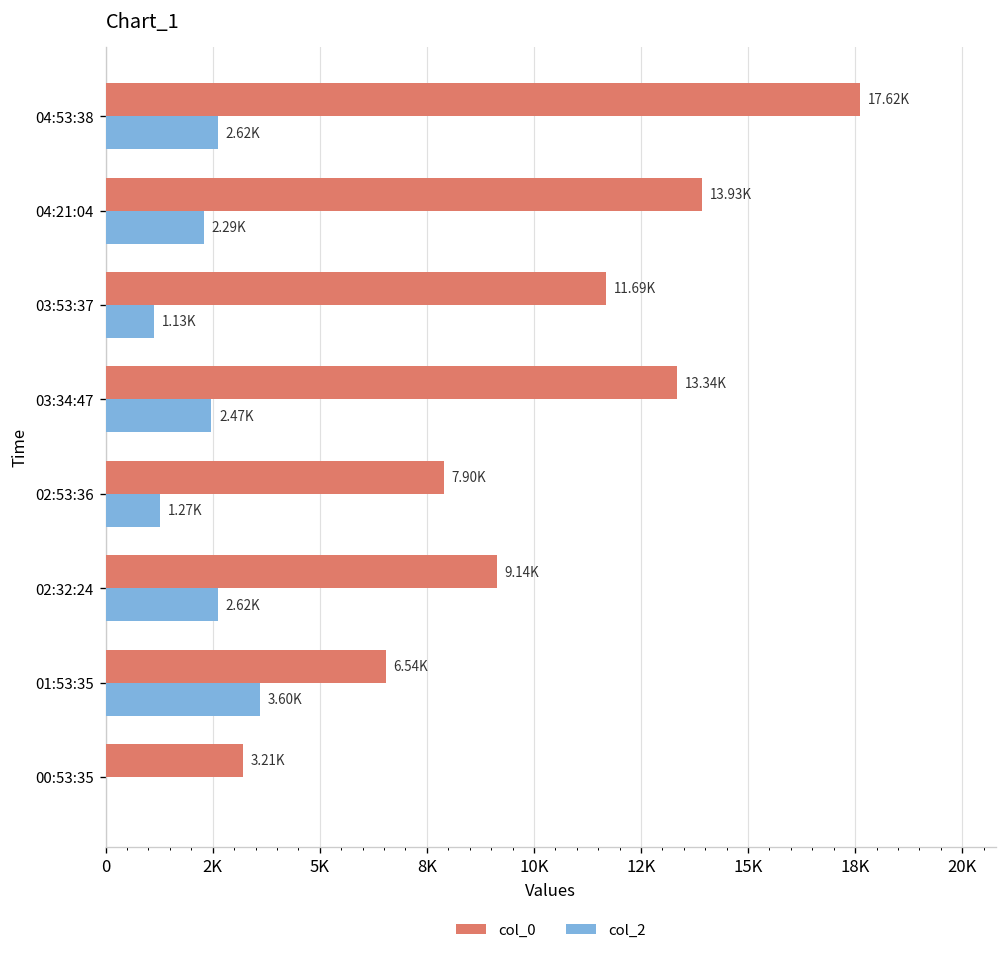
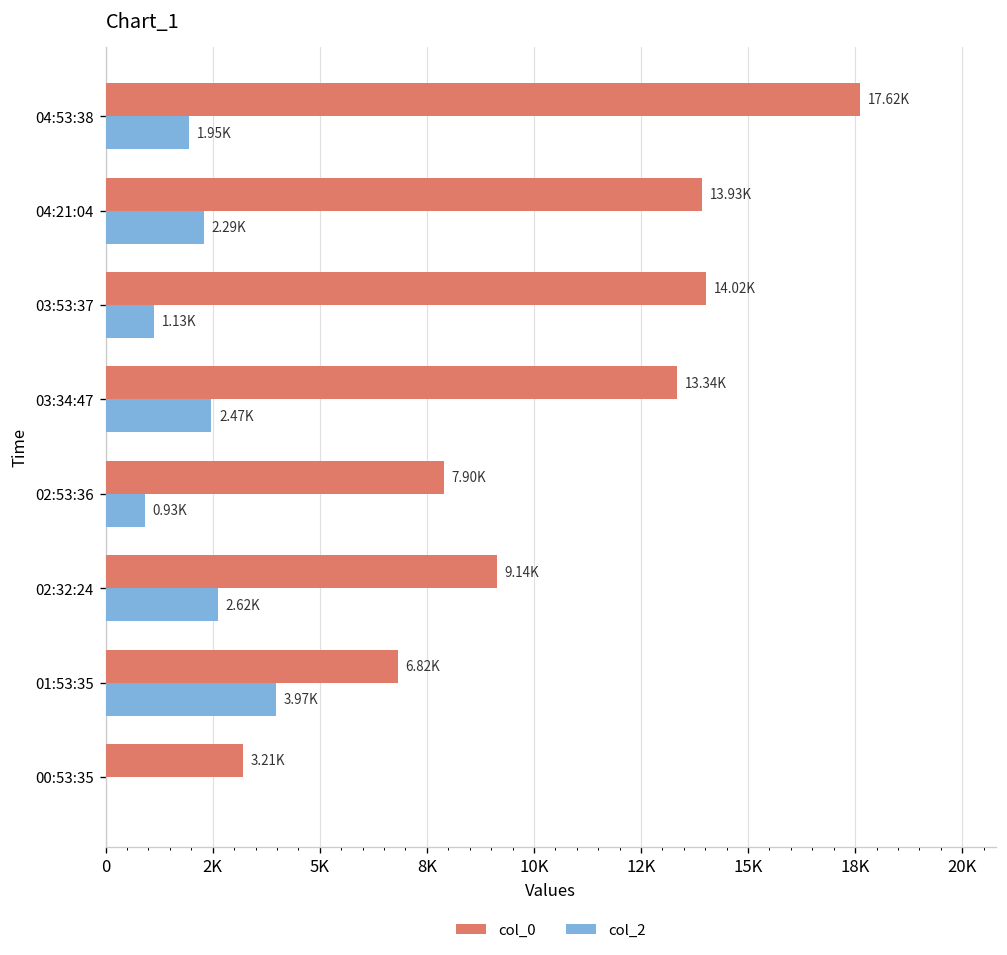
  {
    "col_0": {
      "04:53:38": "17.62K",
      "04:21:04": "13.93K",
-     "03:53:37": "11.69K",
+     "03:53:37": "14.02K",
      "03:34:47": "13.34K",
      "02:53:36": "7.90K",
      "02:32:24": "9.14K",
-     "01:53:35": "6.54K",
+     "01:53:35": "6.82K",
      "00:53:35": "3.21K"
    },
    "col_2": {
-     "04:53:38": "2.62K",
+     "04:53:38": "1.95K",
      "04:21:04": "2.29K",
      "03:53:37": "1.13K",
      "03:34:47": "2.47K",
-     "02:53:36": "1.27K",
+     "02:53:36": "0.93K",
      "02:32:24": "2.62K",
-     "01:53:35": "3.60K"
+     "01:53:35": "3.97K"
    }
  }
